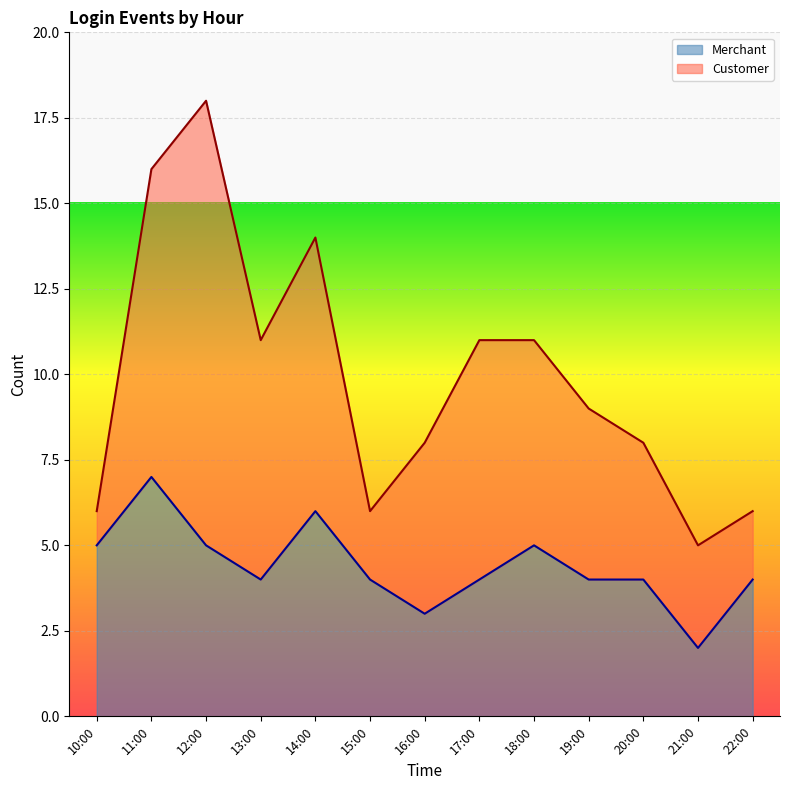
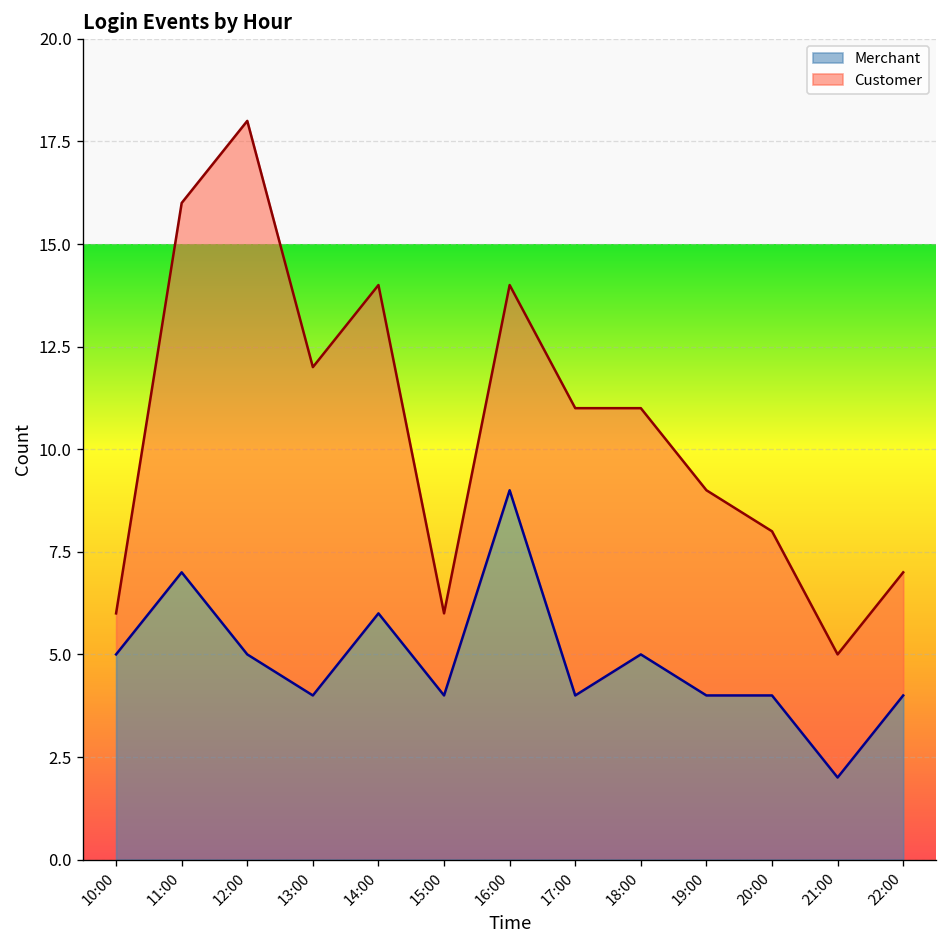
  {
    "Merchant": {
      "10:00": 5,
      "11:00": 7,
      "12:00": 5,
      "13:00": 4,
      "14:00": 6,
      "15:00": 4,
-     "16:00": 3,
+     "16:00": 9,
      "17:00": 4,
      "18:00": 5,
      "19:00": 4,
      "20:00": 4,
      "21:00": 2,
      "22:00": 4
    },
    "Customer": {
      "10:00": 1,
      "11:00": 9,
      "12:00": 13,
-     "13:00": 7,
+     "13:00": 8,
      "14:00": 8,
      "15:00": 2,
      "16:00": 5,
      "17:00": 7,
      "18:00": 6,
      "19:00": 5,
      "20:00": 4,
      "21:00": 3,
-     "22:00": 2
+     "22:00": 3
    }
  }
